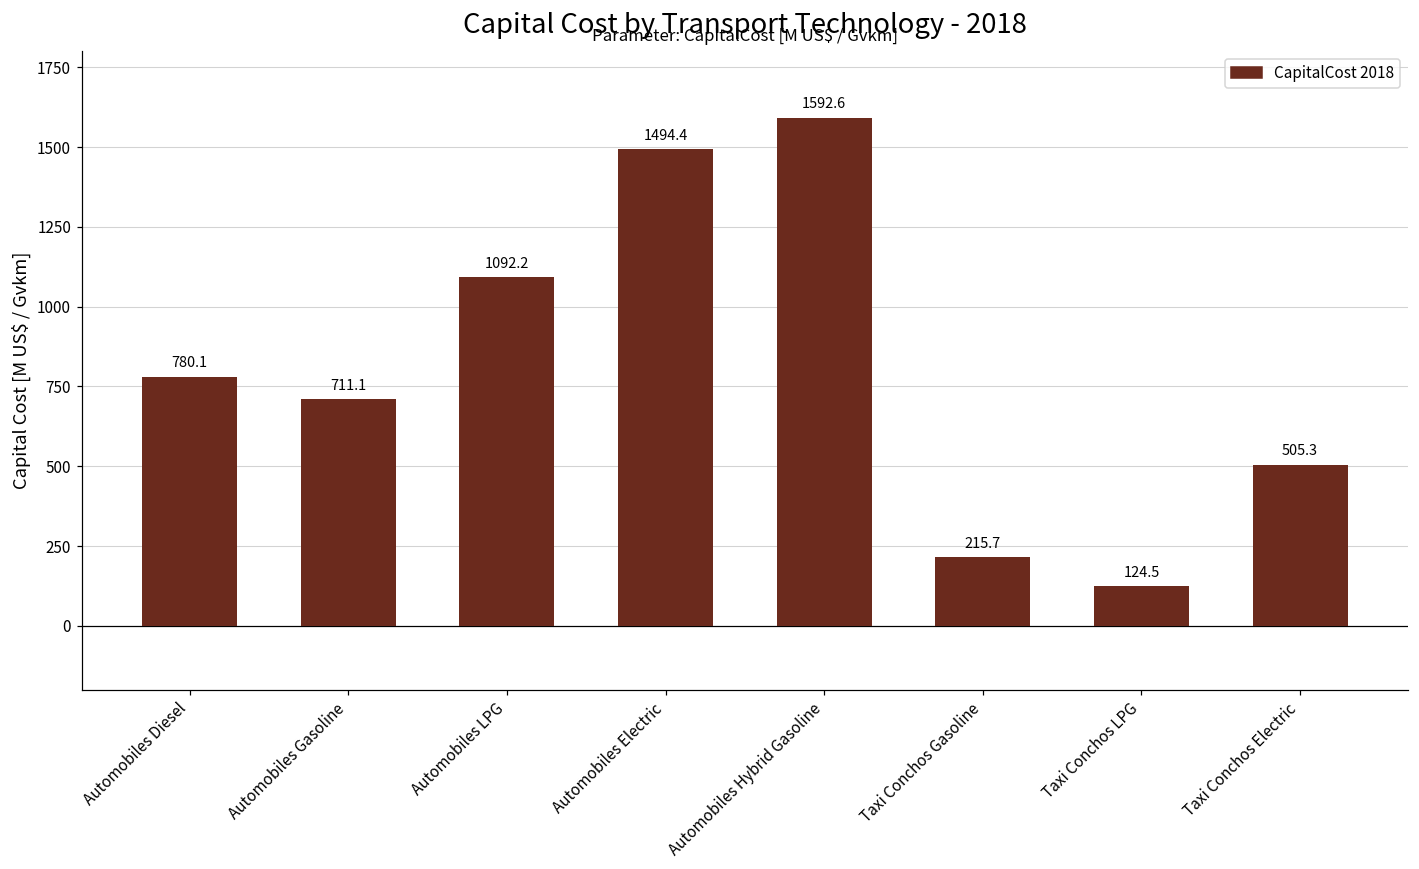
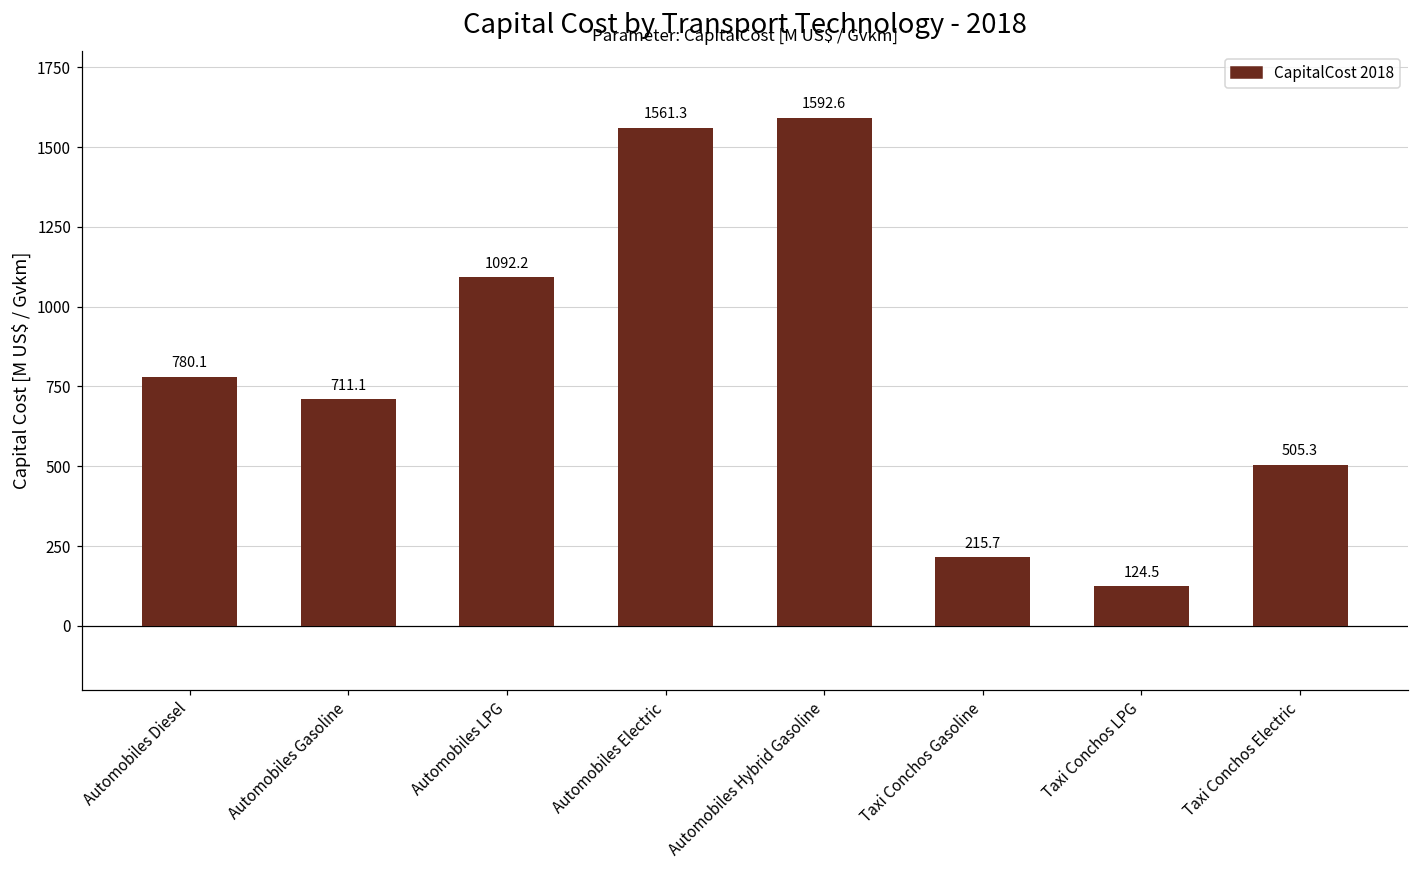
  {
    "Automobiles Diesel": 780.1,
    "Automobiles Gasoline": 711.1,
    "Automobiles LPG": 1092.2,
-   "Automobiles Electric": 1494.4,
+   "Automobiles Electric": 1561.3,
    "Automobiles Hybrid Gasoline": 1592.6,
    "Taxi Conchos Gasoline": 215.7,
    "Taxi Conchos LPG": 124.5,
    "Taxi Conchos Electric": 505.3
  }
